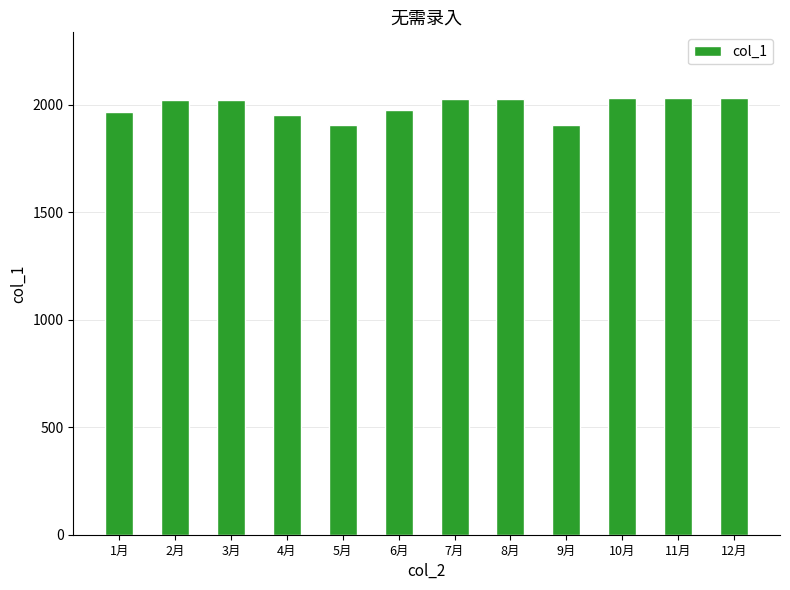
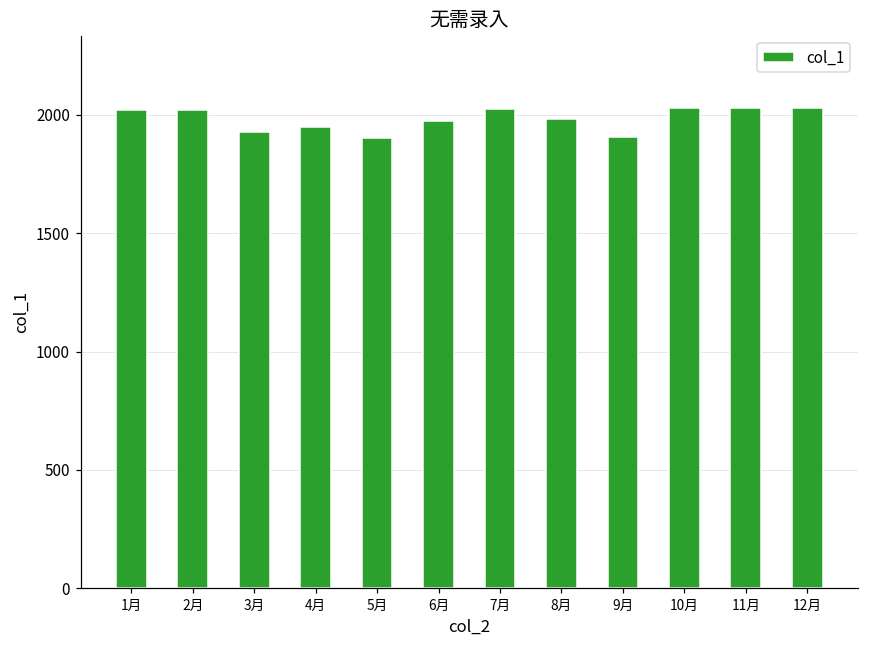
  {
-   "1月": 1960,
+   "1月": 2020,
    "2月": 2020,
-   "3月": 2020,
+   "3月": 1930,
    "4月": 1950,
    "5月": 1900,
    "6月": 1970,
    "7月": 2030,
-   "8月": 2030,
+   "8月": 1990,
    "9月": 1910,
    "10月": 2030,
    "11月": 2030,
    "12月": 2030
  }
